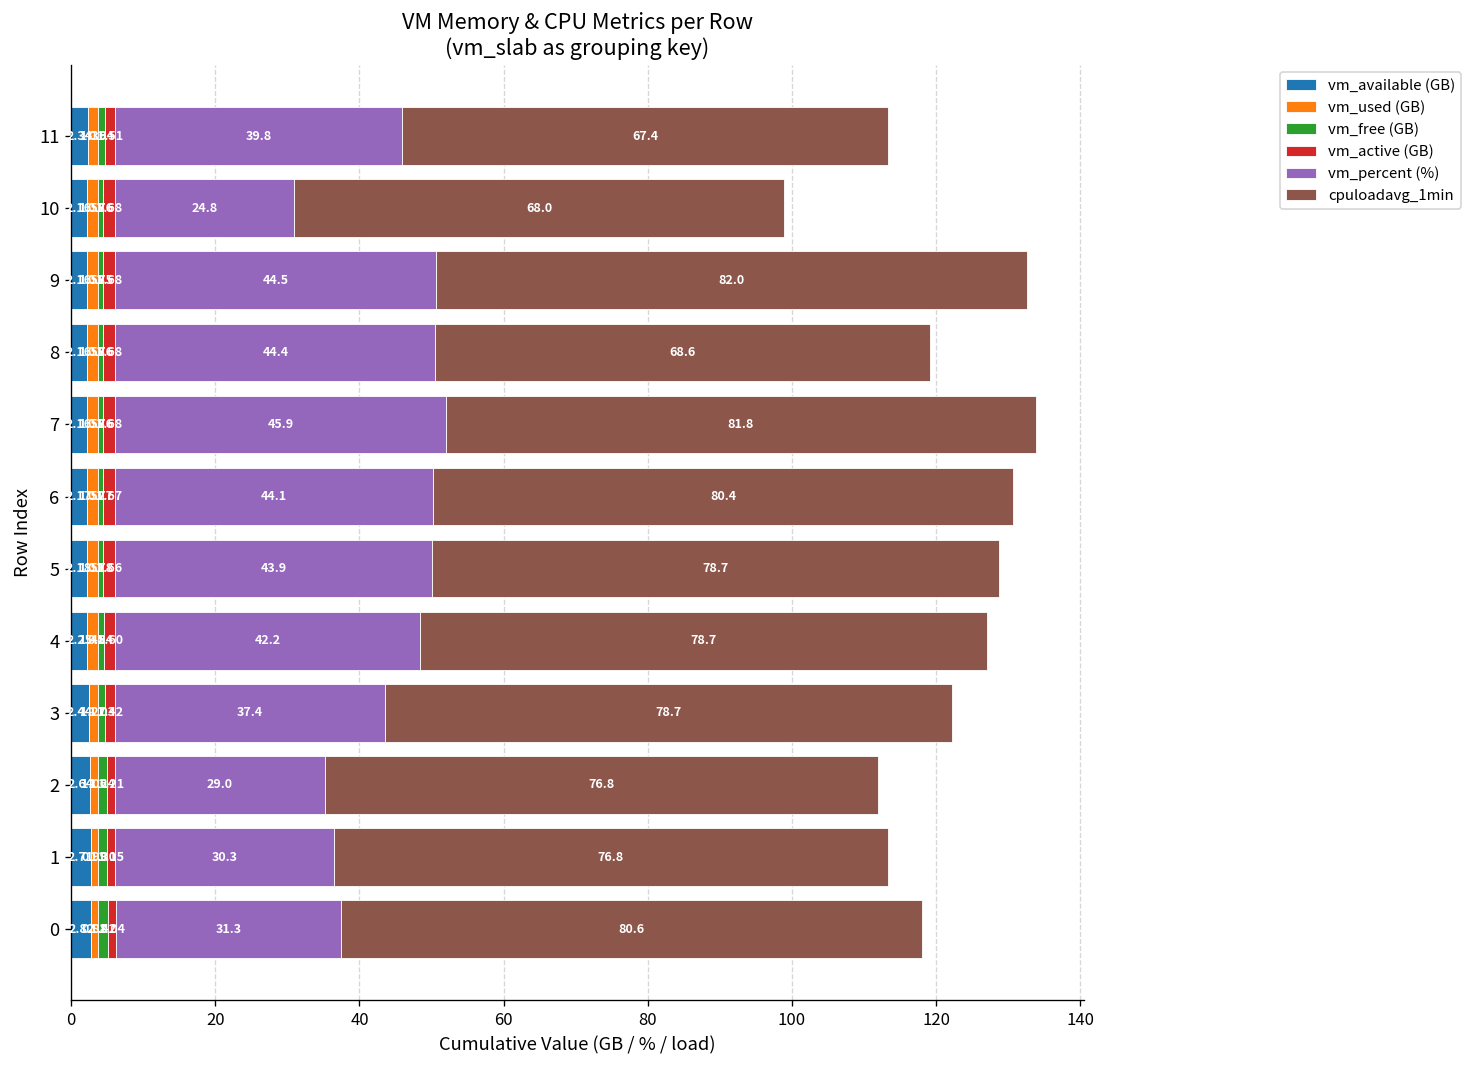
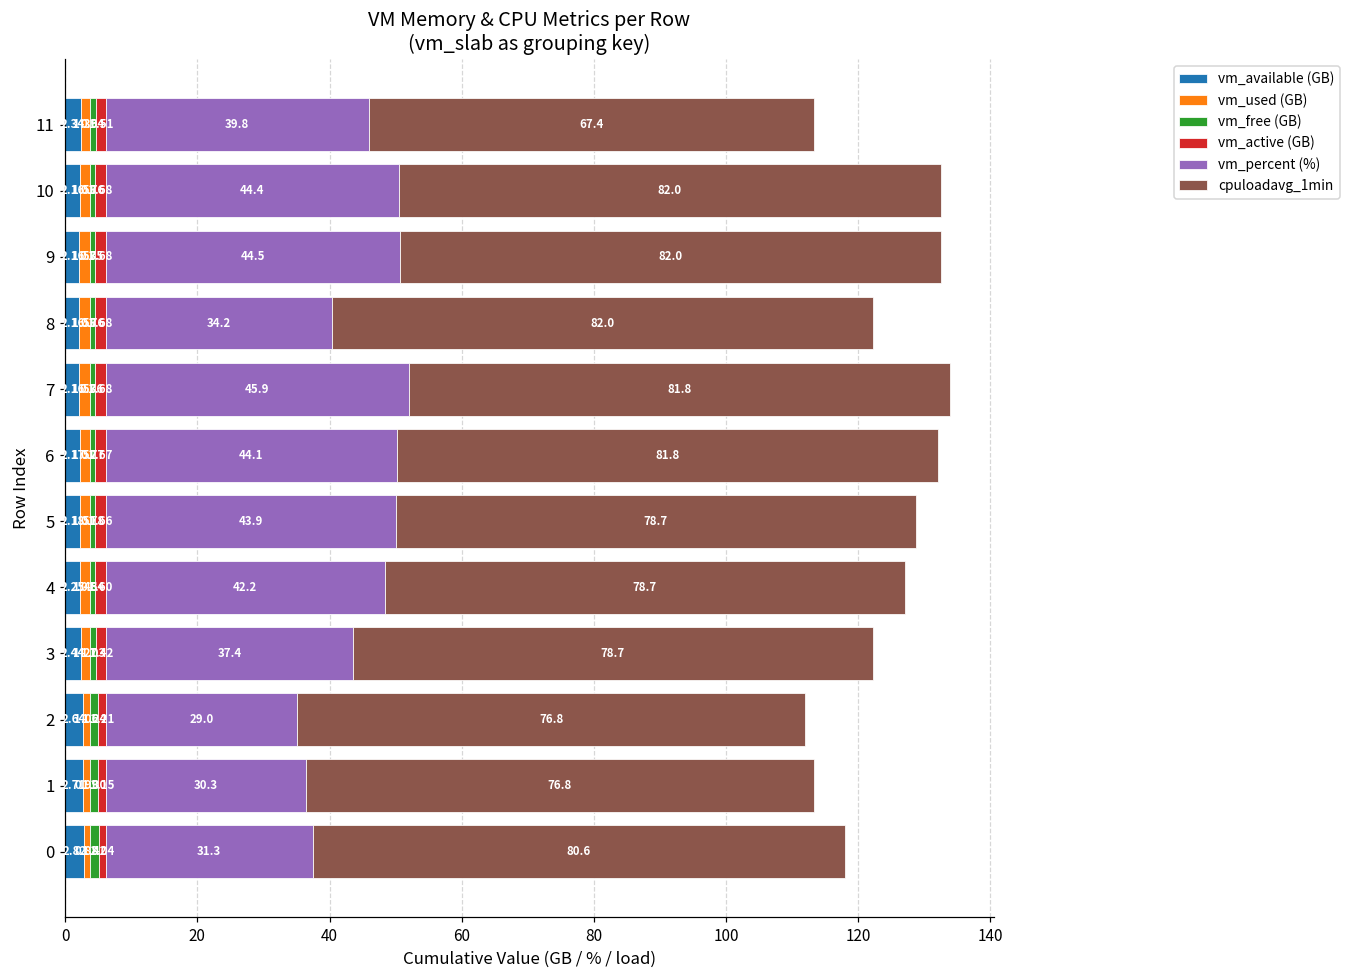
  {
    "vm_percent (%)": {
      "11": 39.8,
-     "10": 24.8,
+     "10": 44.4,
      "9": 44.5,
-     "8": 44.4,
+     "8": 34.2,
      "7": 45.9,
      "6": 44.1,
      "5": 43.9,
      "4": 42.2,
      "3": 37.4,
      "2": 29.0,
      "1": 30.3,
      "0": 31.3
    },
    "cpuloadavg_1min": {
      "11": 67.4,
-     "10": 68.0,
+     "10": 82.0,
      "9": 82.0,
-     "8": 68.6,
+     "8": 82.0,
      "7": 81.8,
-     "6": 80.4,
+     "6": 81.8,
      "5": 78.7,
      "4": 78.7,
      "3": 78.7,
      "2": 76.8,
      "1": 76.8,
      "0": 80.6
    }
  }
